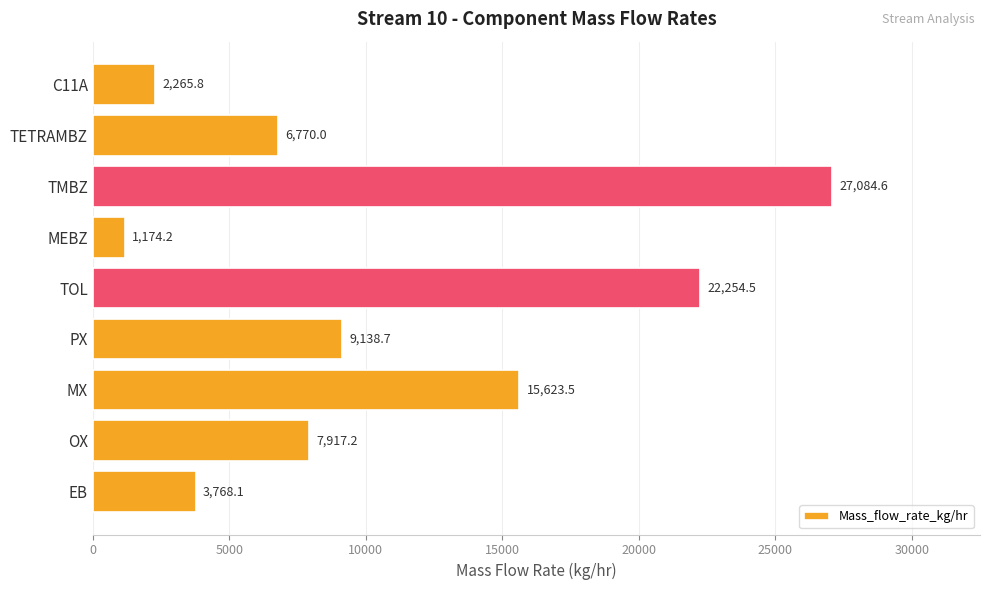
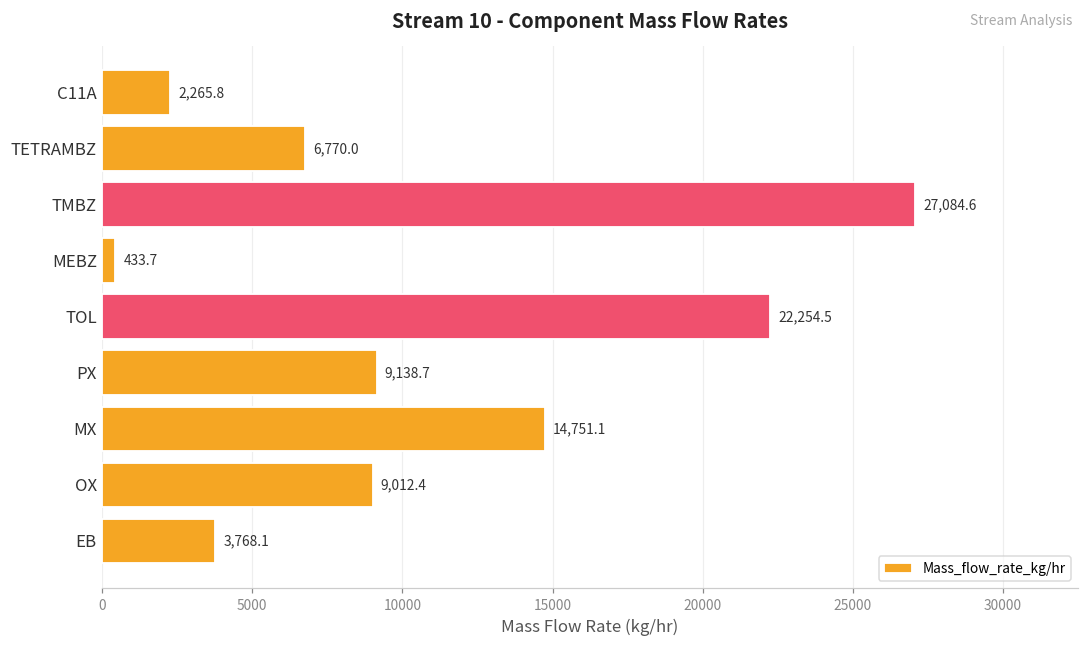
  {
    "C11A": "2,265.8",
    "TETRAMBZ": "6,770.0",
    "TMBZ": "27,084.6",
-   "MEBZ": "1,174.2",
+   "MEBZ": "433.7",
    "TOL": "22,254.5",
    "PX": "9,138.7",
-   "MX": "15,623.5",
-   "OX": "7,917.2",
+   "MX": "14,751.1",
+   "OX": "9,012.4",
    "EB": "3,768.1"
  }
